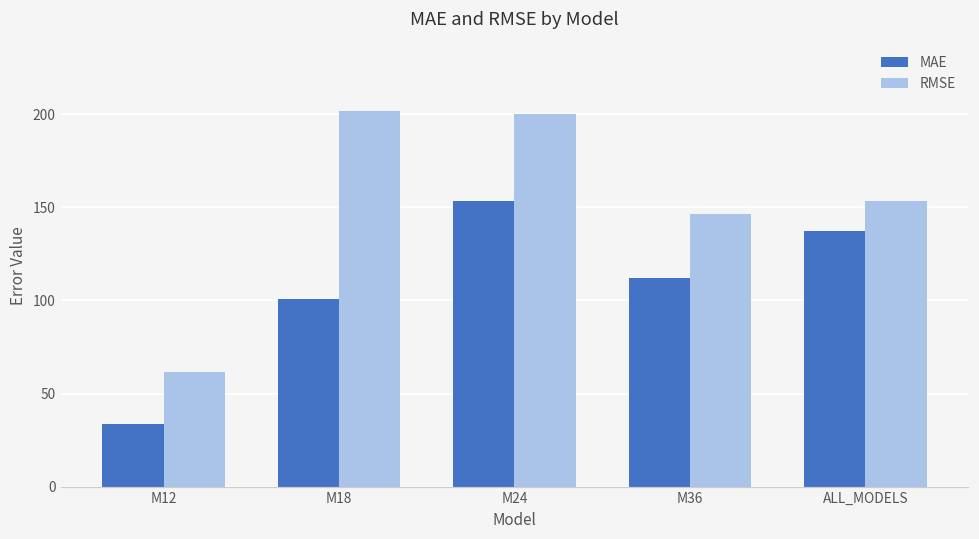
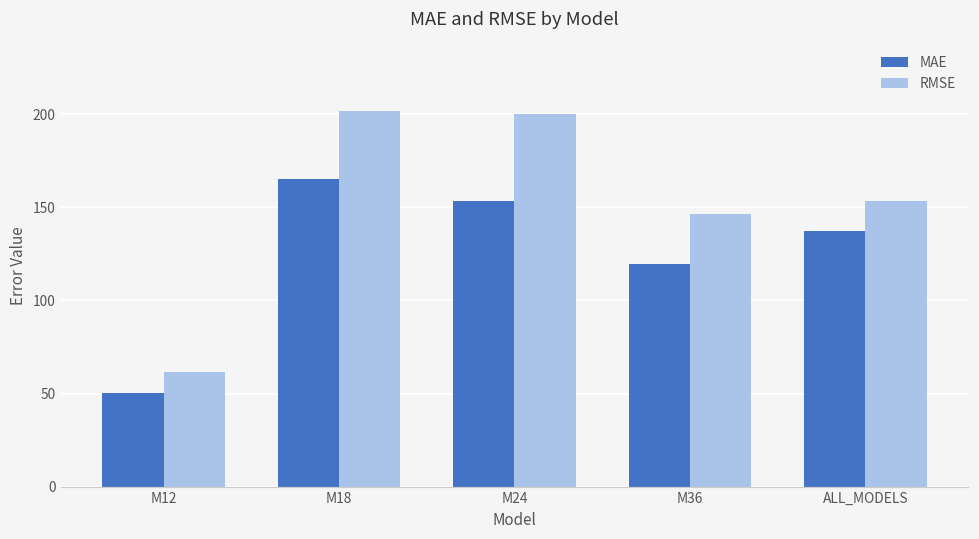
  {
    "MAE": {
-     "M12": 33,
-     "M18": 101,
+     "M12": 50,
+     "M18": 165,
      "M24": 153,
-     "M36": 112,
+     "M36": 120,
      "ALL_MODELS": 137
    },
    "RMSE": {
      "M12": 62,
      "M18": 202,
      "M24": 200,
      "M36": 146,
      "ALL_MODELS": 153
    }
  }
